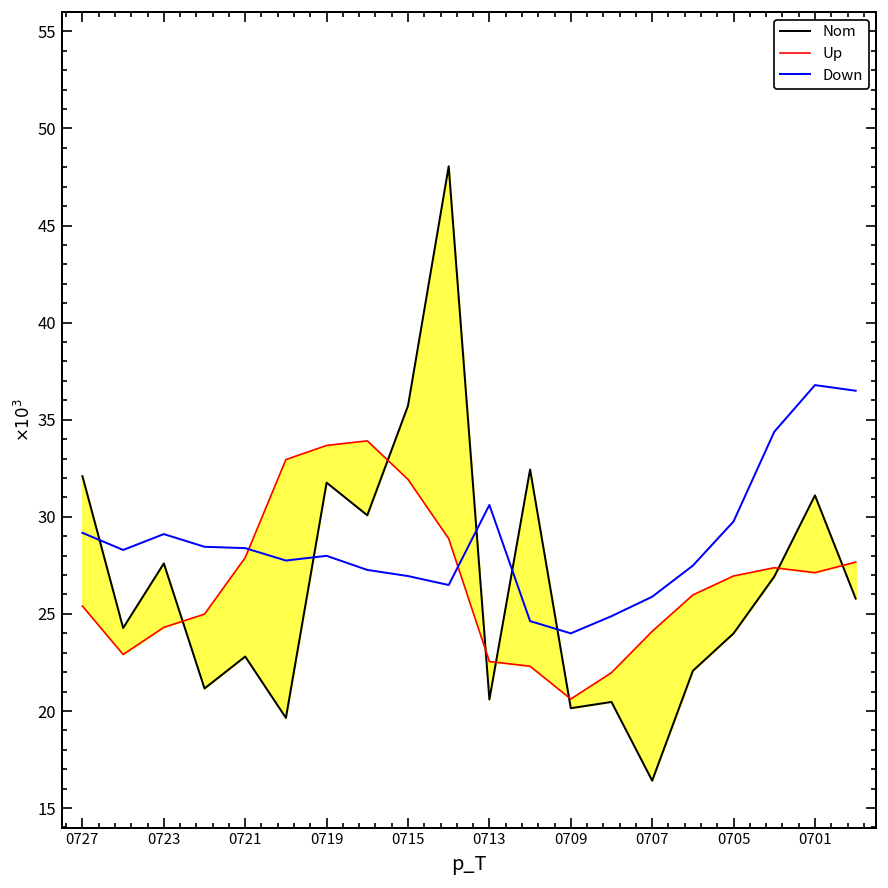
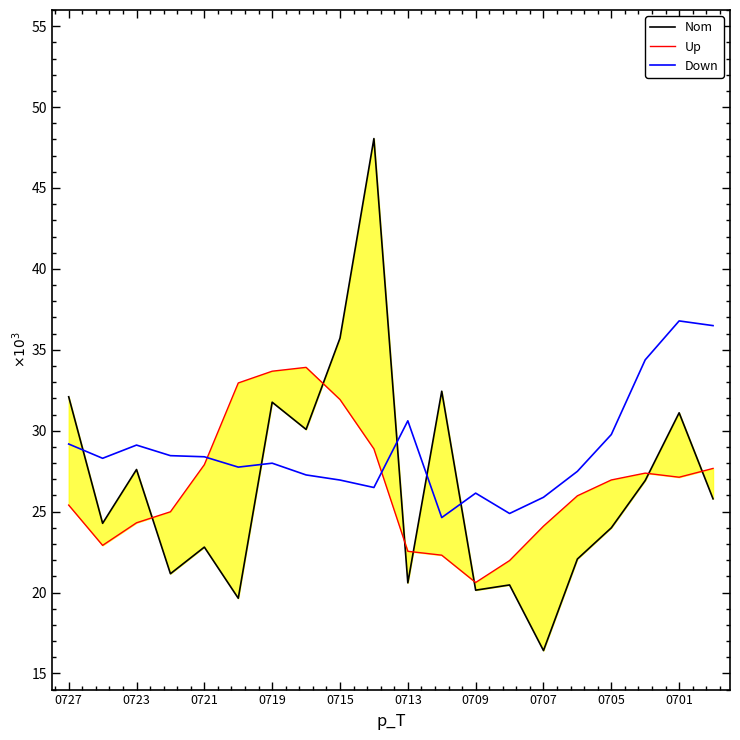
  {
    "Nom": {
      "0721": 22.8,
      "0719": 31.8,
      "0713": 20.6,
      "0709": 20.1,
      "0707": 16.4,
      "0705": 24.0
    },
    "Up": {
      "0727": 25.4,
      "0723": 24.3,
      "0715": 31.9,
      "0701": 27.1
    },
    "Down": {
      "0727": 29.2,
      "0723": 29.1,
      "0721": 28.4,
      "0719": 28.0,
      "0715": 26.9,
      "0713": 30.6,
-     "0709": 24.0,
+     "0709": 26.1,
      "0707": 25.9,
      "0705": 29.8,
      "0701": 36.8
    }
  }
